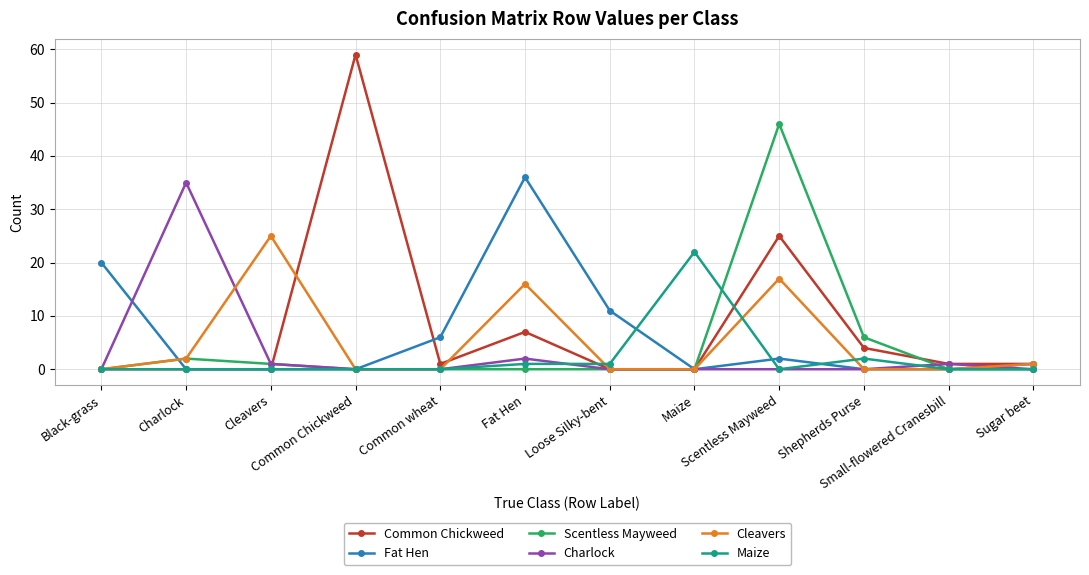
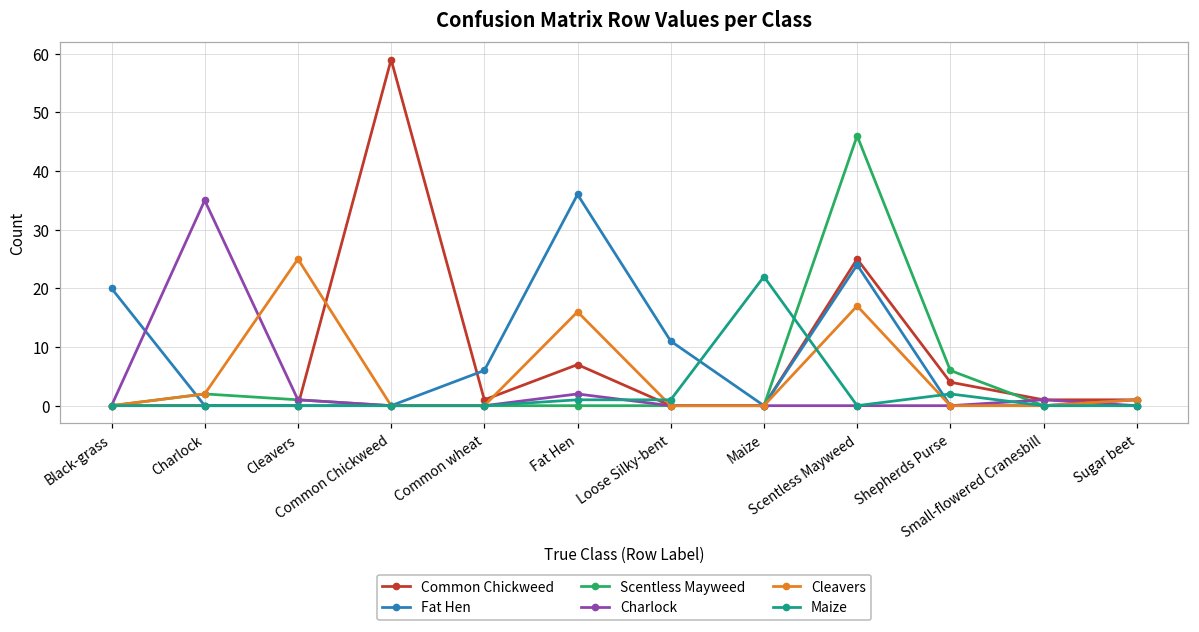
  {
    "Common Chickweed": {
      "Common Chickweed": 59,
      "Common wheat": 1,
      "Fat Hen": 7,
      "Scentless Mayweed": 25,
      "Shepherds Purse": 4
    },
    "Fat Hen": {
      "Black-grass": 20,
      "Common wheat": 6,
      "Fat Hen": 36,
      "Loose Silky-bent": 11,
-     "Scentless Mayweed": 2
+     "Scentless Mayweed": 24
    },
    "Charlock": {
      "Charlock": 35,
      "Fat Hen": 2
    },
    "Cleavers": {
      "Cleavers": 25,
      "Fat Hen": 16,
      "Scentless Mayweed": 17
    }
  }
